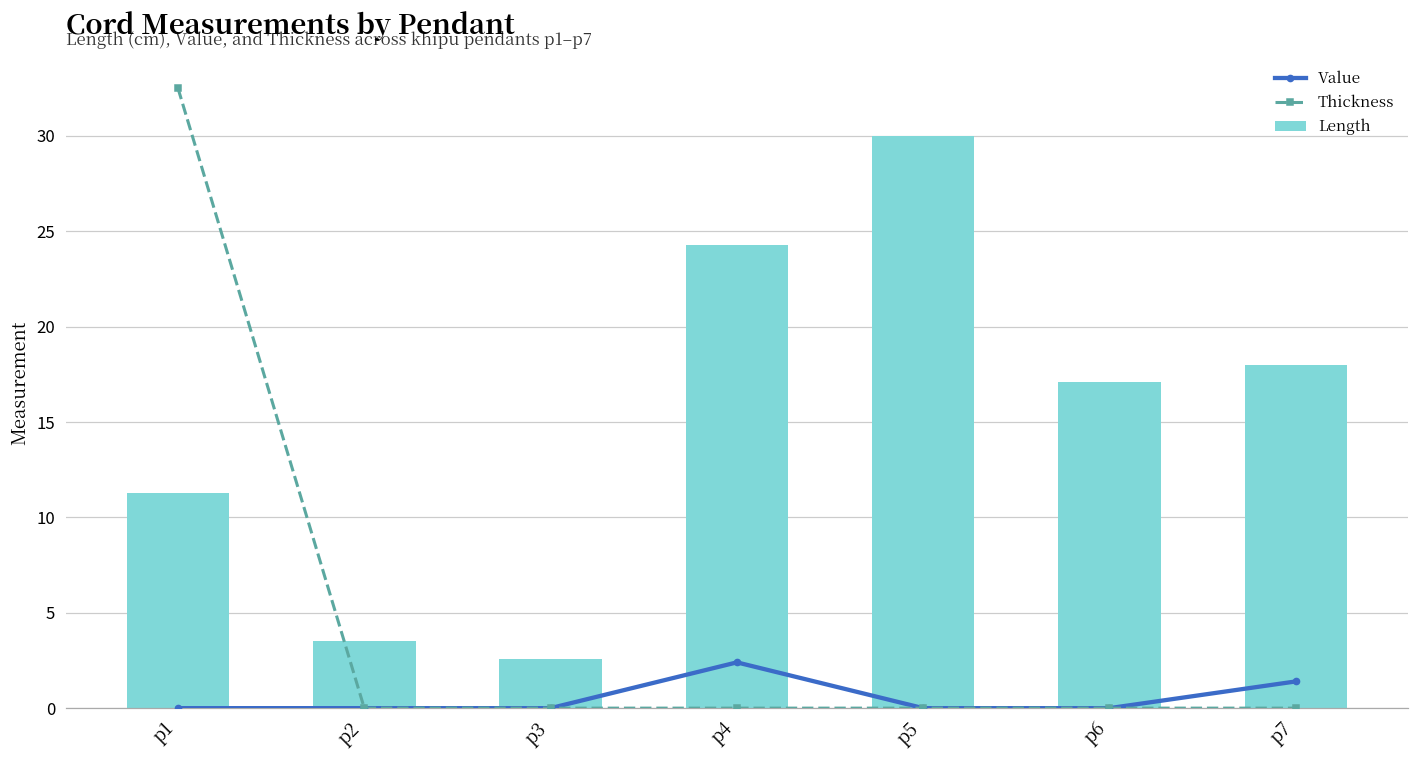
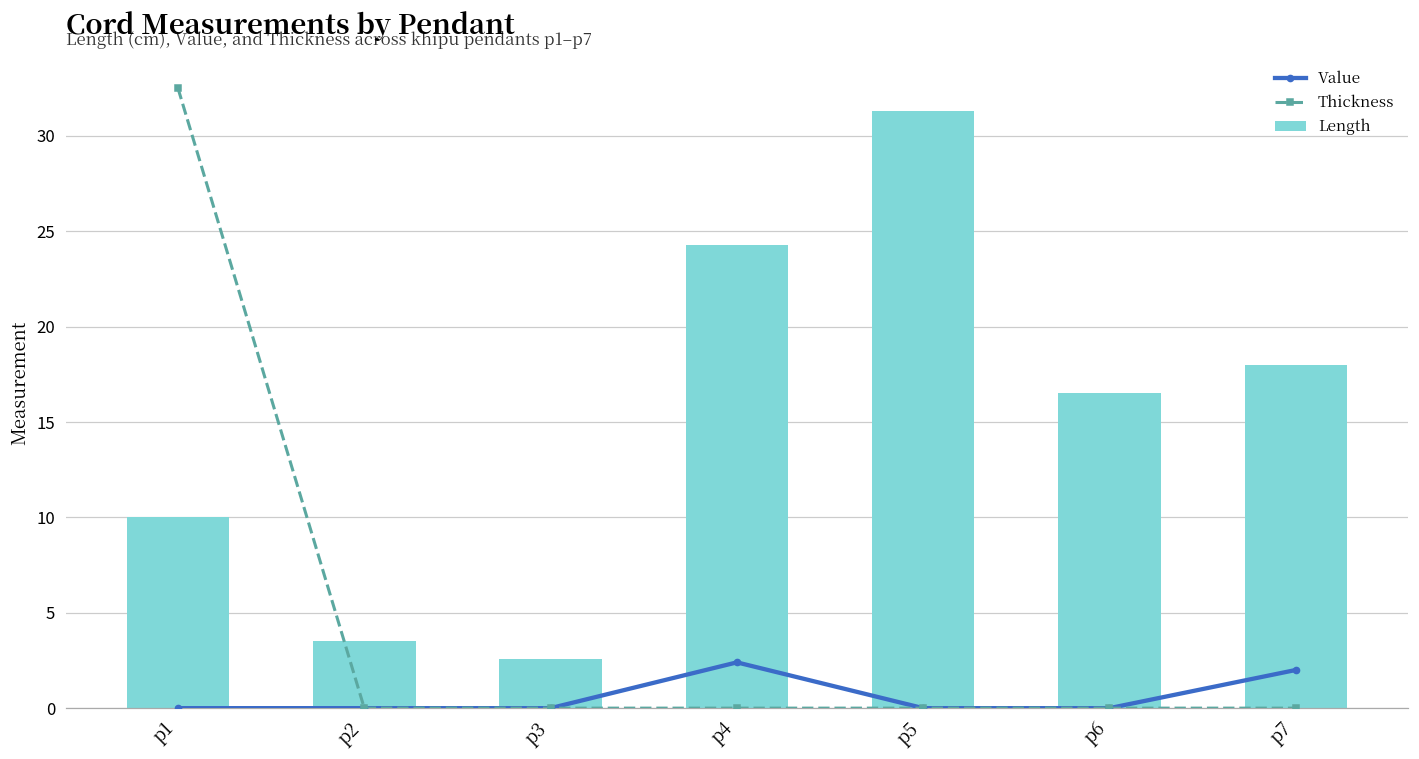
  {
    "Length": {
-     "p1": 11.3,
+     "p1": 10.0,
      "p2": 3.5,
      "p3": 2.6,
      "p4": 24.3,
-     "p5": 30.0,
-     "p6": 17.1,
+     "p5": 31.3,
+     "p6": 16.5,
      "p7": 18.0
    },
    "Value": {
      "p1": 0.0,
      "p4": 2.4,
-     "p7": 1.4
+     "p7": 2.0
    },
    "Thickness": {
      "p1": 32.5,
      "p4": 0.0,
      "p7": 0.0
    }
  }
